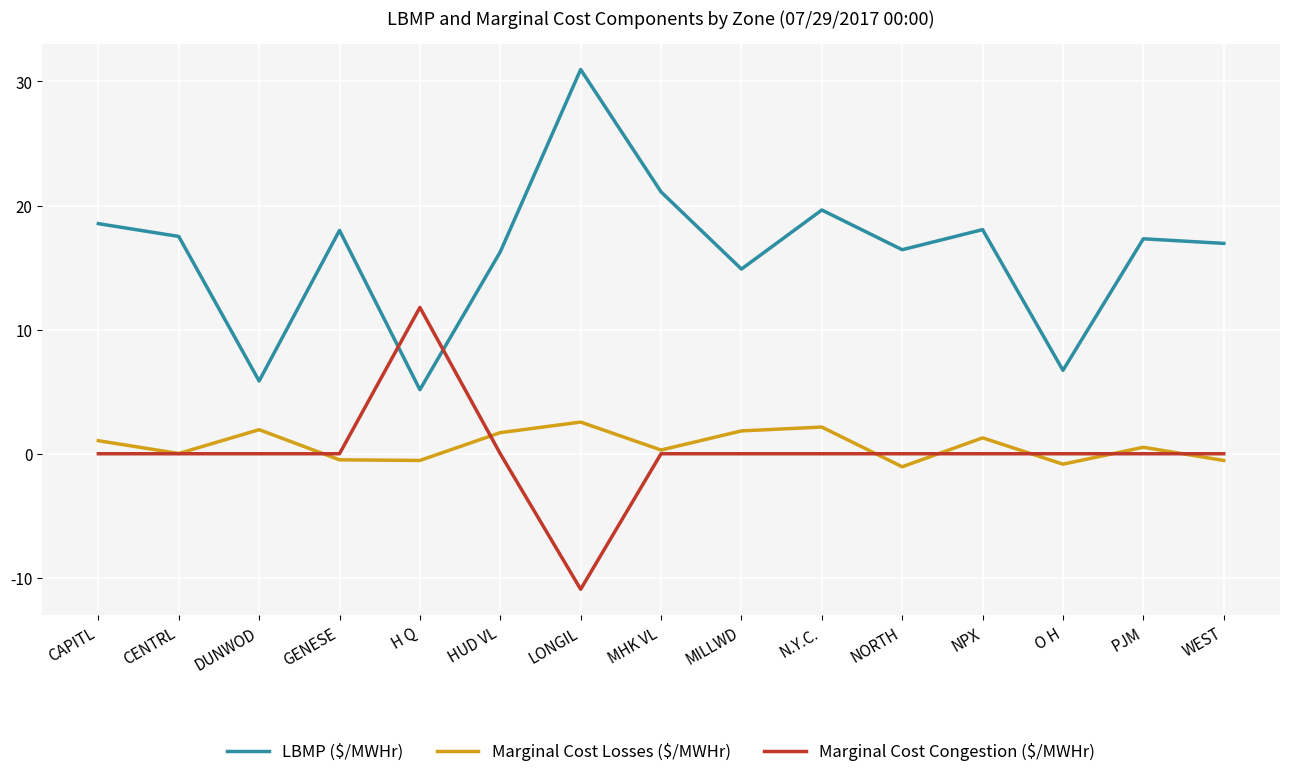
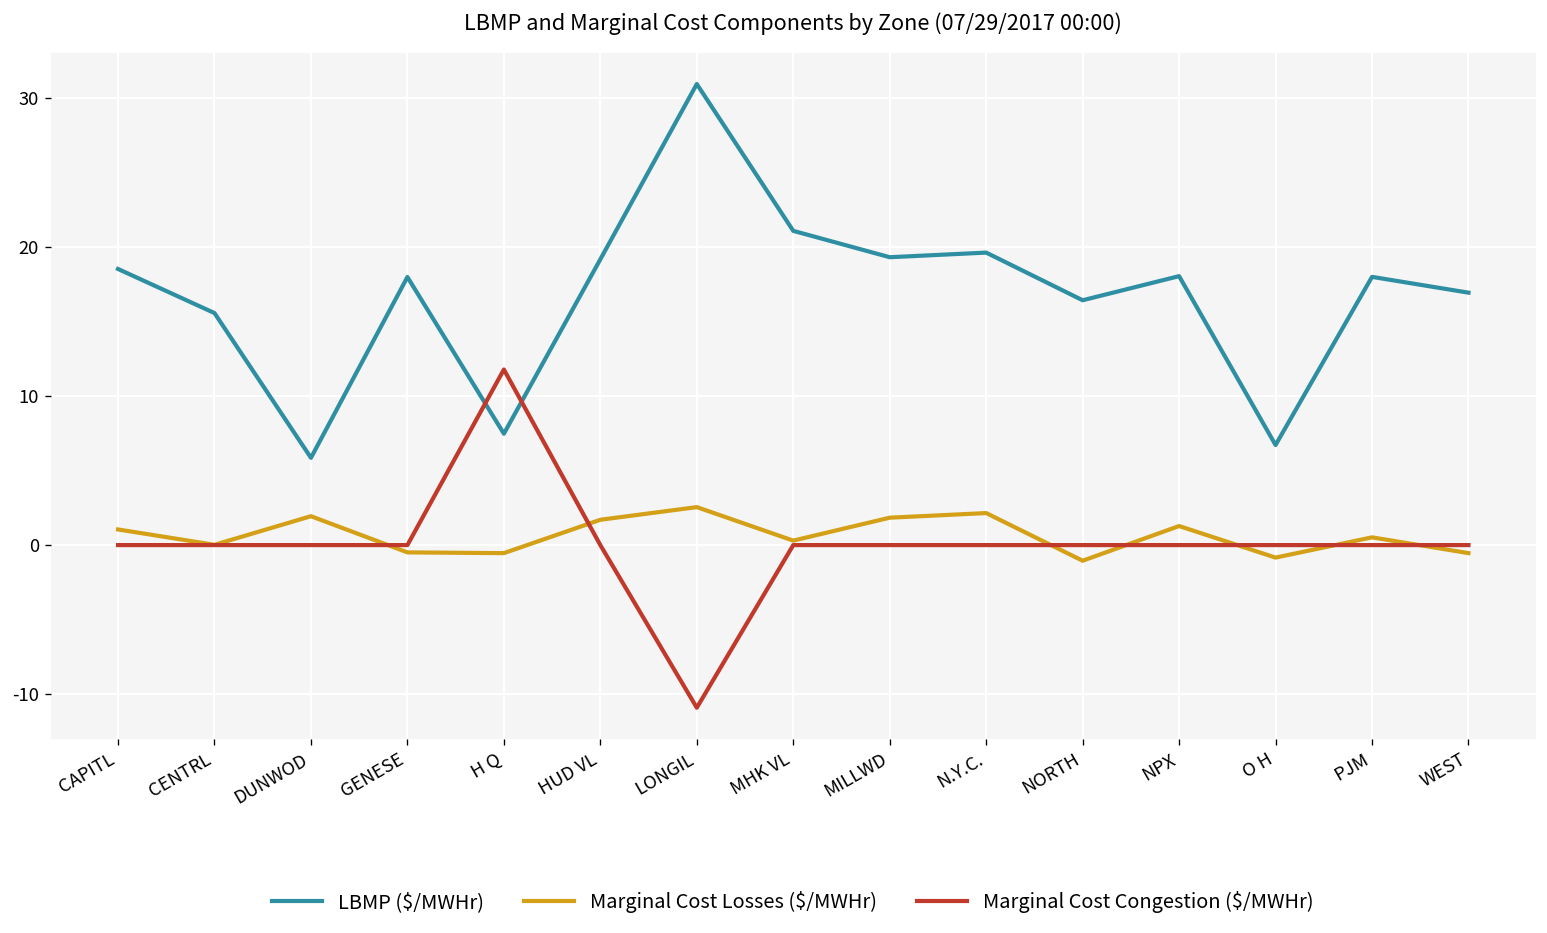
  {
    "LBMP ($/MWHr)": {
      "CAPITL": 18.5,
-     "CENTRL": 17.5,
+     "CENTRL": 15.6,
      "DUNWOD": 5.9,
      "GENESE": 18.0,
-     "H Q": 5.2,
-     "HUD VL": 16.3,
+     "H Q": 7.5,
+     "HUD VL": 19.2,
      "LONGIL": 31.0,
      "MHK VL": 21.1,
-     "MILLWD": 14.9,
+     "MILLWD": 19.3,
      "N.Y.C.": 19.6,
      "NORTH": 16.4,
      "NPX": 18.1,
      "O H": 6.7,
-     "PJM": 17.3,
+     "PJM": 18.0,
      "WEST": 17.0
    },
    "Marginal Cost Losses ($/MWHr)": {
      "CAPITL": 1.1,
      "DUNWOD": 1.9,
      "GENESE": -0.5,
      "H Q": -0.5,
      "HUD VL": 1.7,
      "LONGIL": 2.6,
      "MHK VL": 0.3,
      "MILLWD": 1.8,
      "N.Y.C.": 2.2,
      "NORTH": -1.1,
      "NPX": 1.3,
      "O H": -0.8,
      "PJM": 0.5,
      "WEST": -0.5
    },
    "Marginal Cost Congestion ($/MWHr)": {
      "CAPITL": 0.0,
      "DUNWOD": 0.0,
      "GENESE": 0.0,
      "H Q": 11.8,
      "HUD VL": 0.0,
      "LONGIL": -10.9,
      "MHK VL": 0.0,
      "MILLWD": 0.0,
      "N.Y.C.": 0.0,
      "NORTH": 0.0,
      "NPX": 0.0,
      "O H": 0.0,
      "PJM": 0.0,
      "WEST": 0.0
    }
  }
